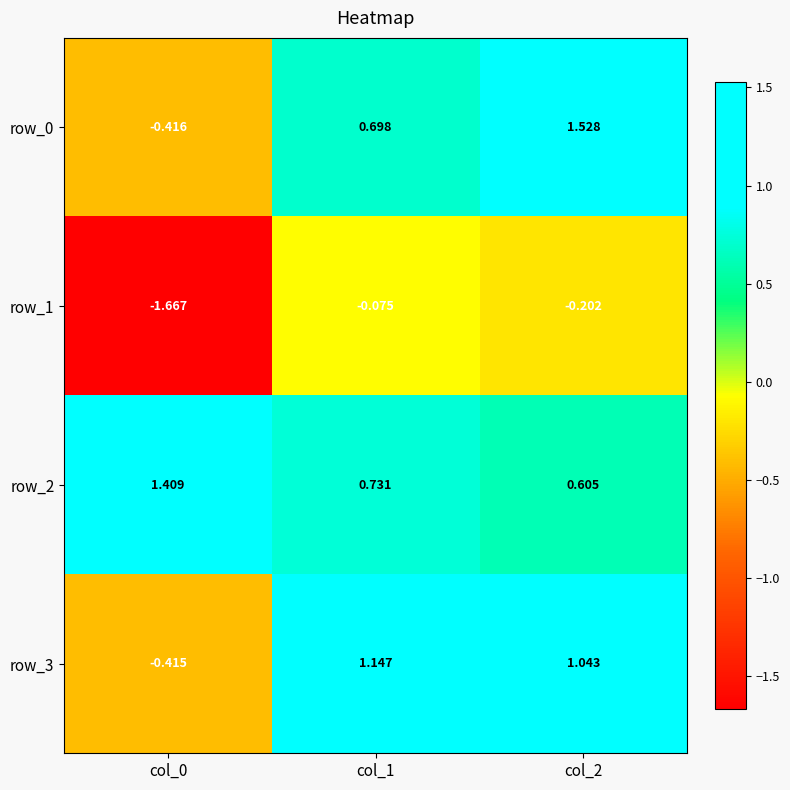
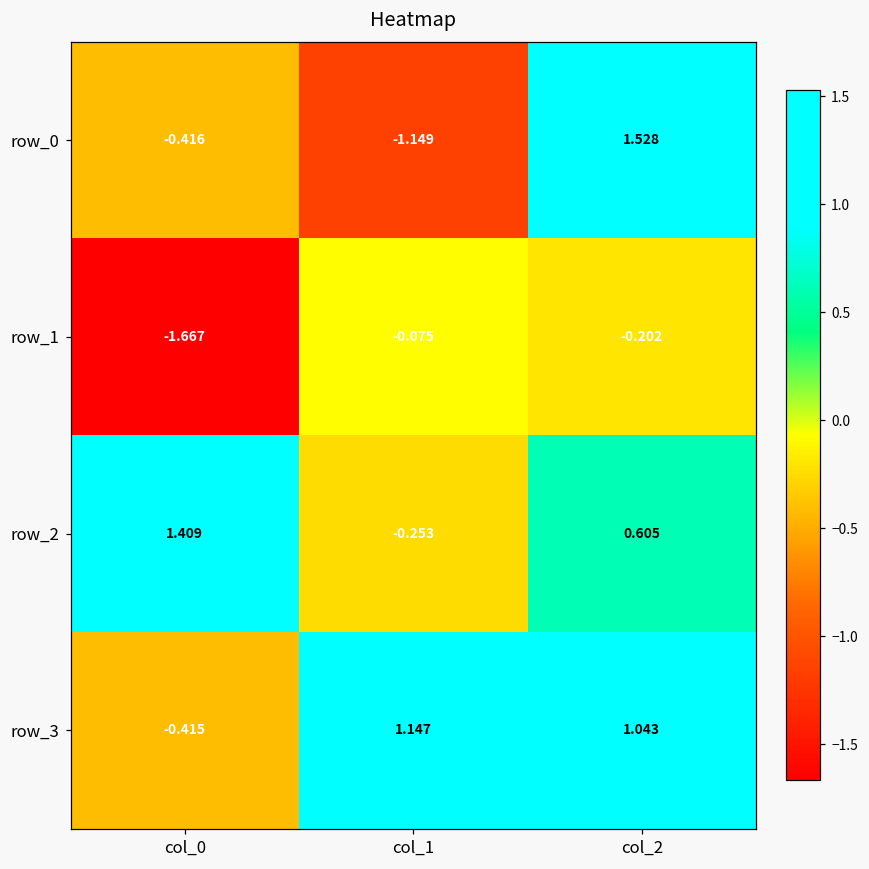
  {
    "row_0": {
      "col_0": -0.416,
-     "col_1": 0.698,
+     "col_1": -1.149,
      "col_2": 1.528
    },
    "row_1": {
      "col_0": -1.667,
      "col_1": -0.075,
      "col_2": -0.202
    },
    "row_2": {
      "col_0": 1.409,
-     "col_1": 0.731,
+     "col_1": -0.253,
      "col_2": 0.605
    },
    "row_3": {
      "col_0": -0.415,
      "col_1": 1.147,
      "col_2": 1.043
    }
  }
